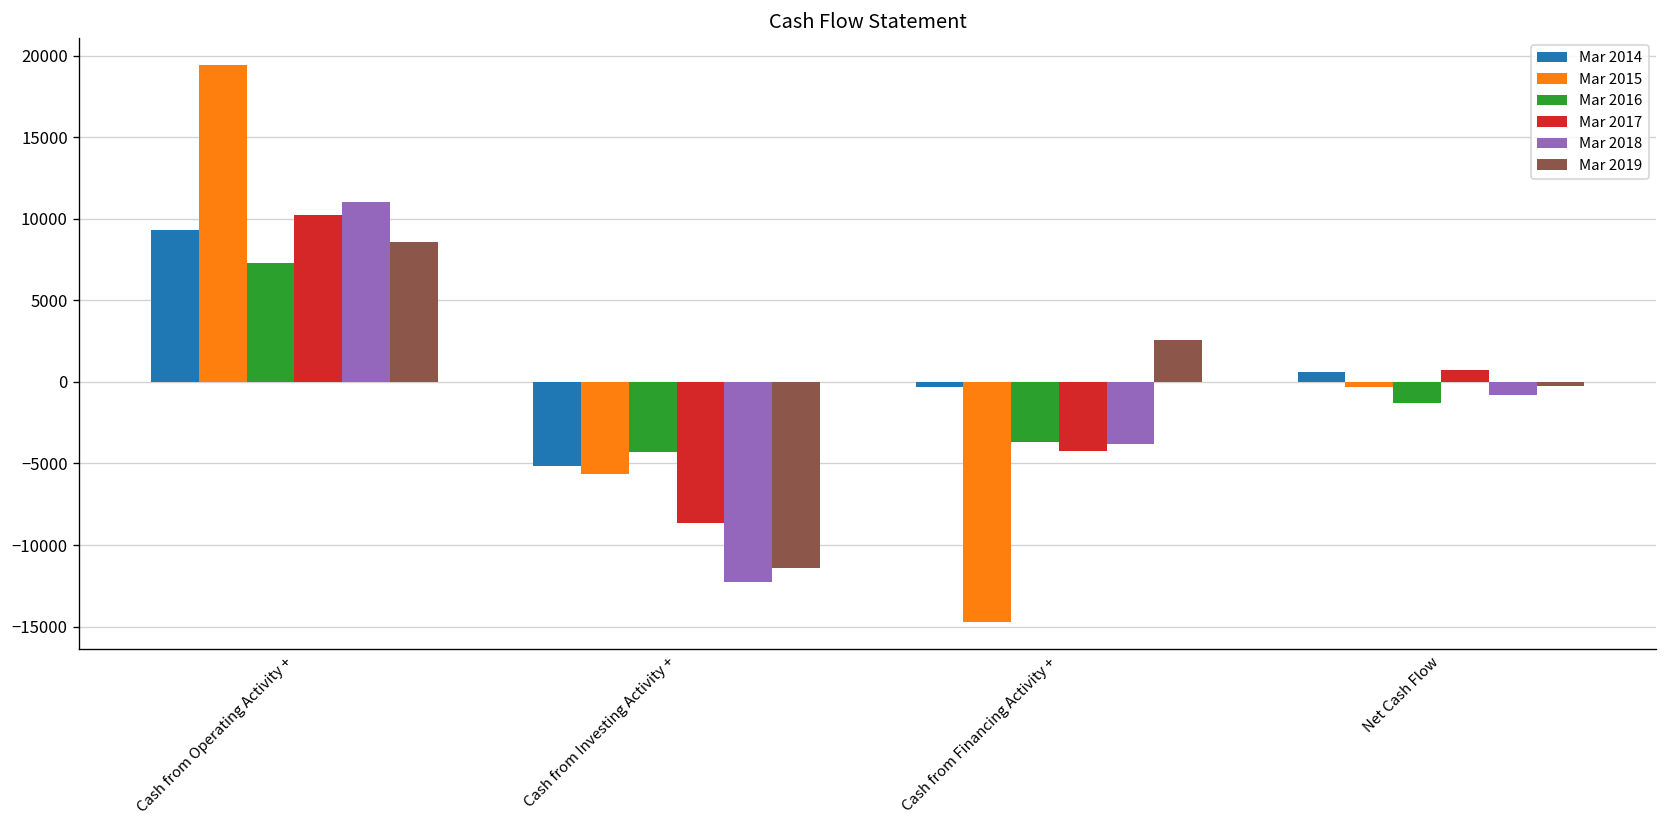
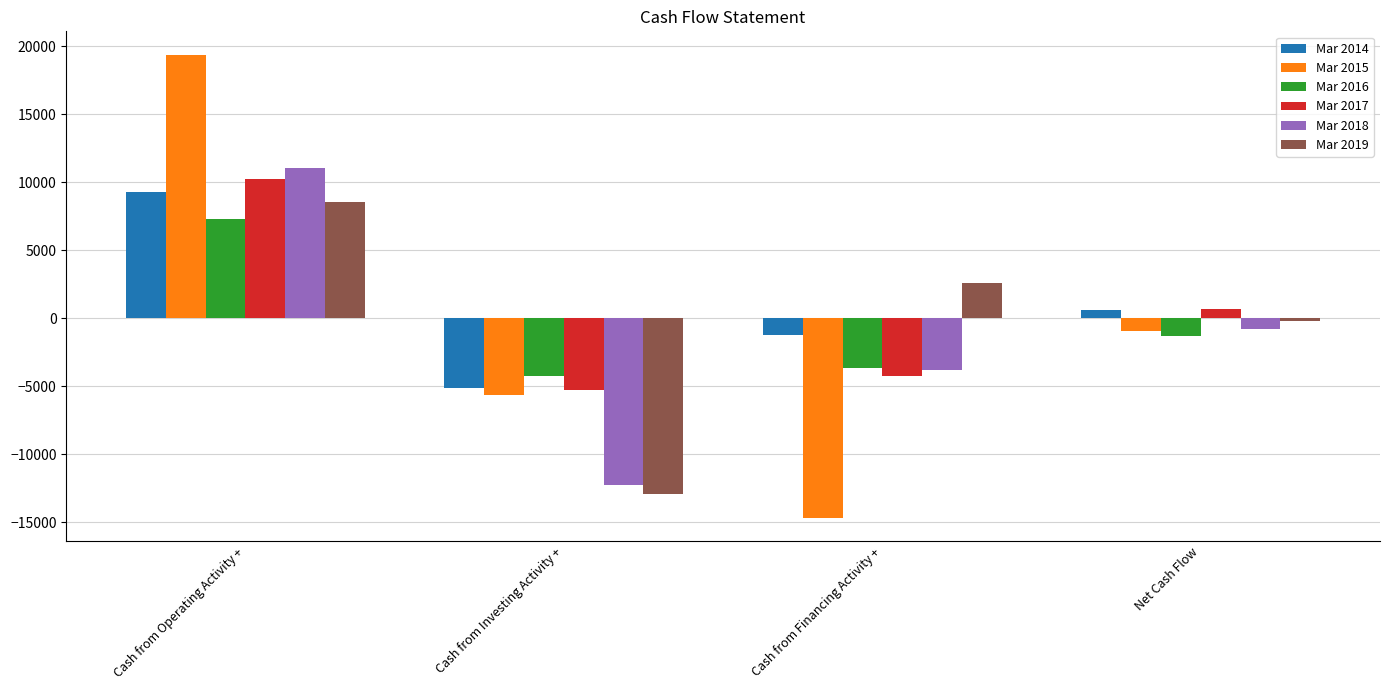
  {
    "Mar 2014": {
      "Cash from Operating Activity +": 9300,
      "Cash from Investing Activity +": -5200,
-     "Cash from Financing Activity +": -300,
+     "Cash from Financing Activity +": -1300,
      "Net Cash Flow": 600
    },
    "Mar 2015": {
      "Cash from Operating Activity +": 19400,
      "Cash from Investing Activity +": -5700,
      "Cash from Financing Activity +": -14700,
-     "Net Cash Flow": -300
+     "Net Cash Flow": -1000
    },
    "Mar 2016": {
      "Cash from Operating Activity +": 7300,
      "Cash from Investing Activity +": -4300,
      "Cash from Financing Activity +": -3700,
      "Net Cash Flow": -1300
    },
    "Mar 2017": {
      "Cash from Operating Activity +": 10300,
-     "Cash from Investing Activity +": -8600,
+     "Cash from Investing Activity +": -5300,
      "Cash from Financing Activity +": -4200,
      "Net Cash Flow": 700
    },
    "Mar 2018": {
      "Cash from Operating Activity +": 11000,
      "Cash from Investing Activity +": -12300,
      "Cash from Financing Activity +": -3800,
      "Net Cash Flow": -800
    },
    "Mar 2019": {
      "Cash from Operating Activity +": 8600,
-     "Cash from Investing Activity +": -11400,
+     "Cash from Investing Activity +": -12900,
      "Cash from Financing Activity +": 2600,
      "Net Cash Flow": -200
    }
  }
